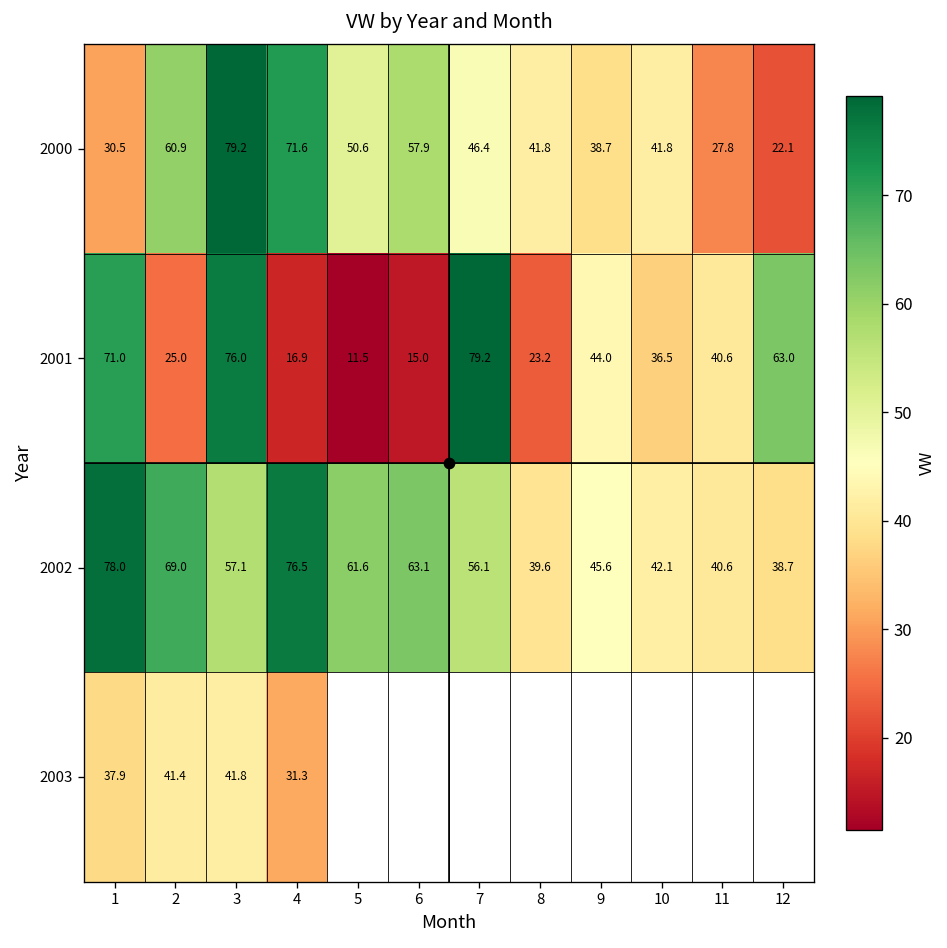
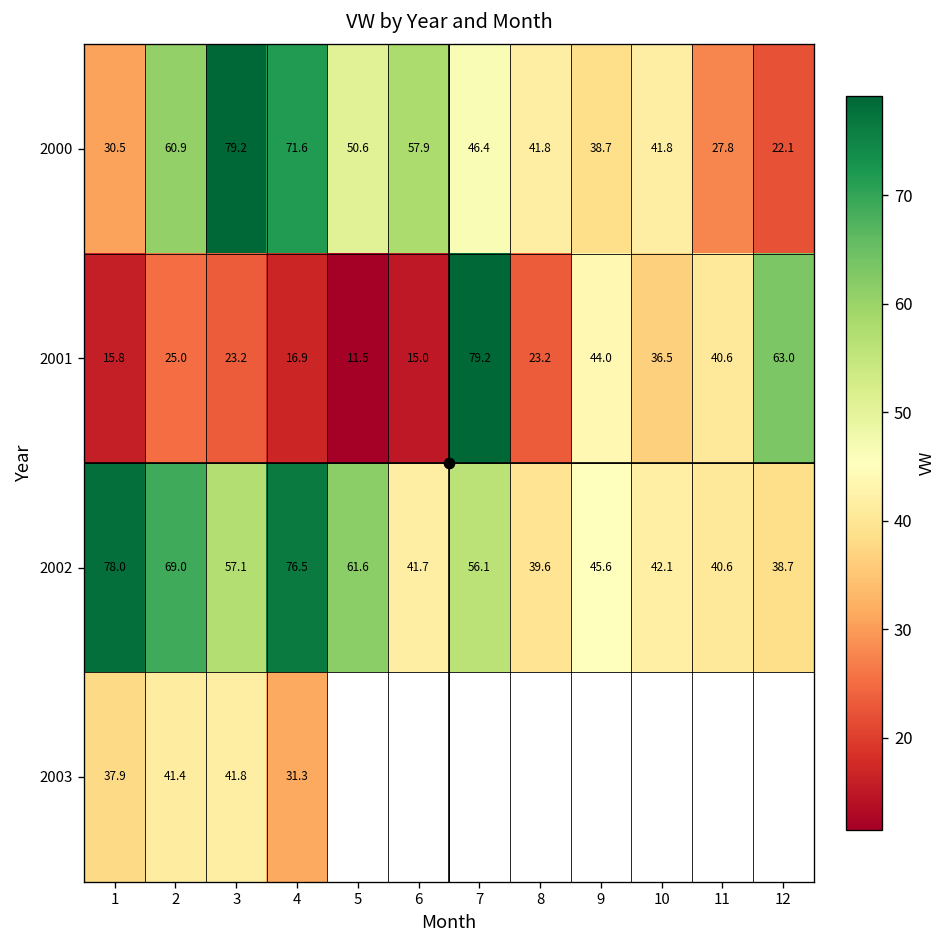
  {
    "2000": {
      "1": 30.5,
      "2": 60.9,
      "3": 79.2,
      "4": 71.6,
      "5": 50.6,
      "6": 57.9,
      "7": 46.4,
      "8": 41.8,
      "9": 38.7,
      "10": 41.8,
      "11": 27.8,
      "12": 22.1
    },
    "2001": {
-     "1": 71.0,
+     "1": 15.8,
      "2": 25.0,
-     "3": 76.0,
+     "3": 23.2,
      "4": 16.9,
      "5": 11.5,
      "6": 15.0,
      "7": 79.2,
      "8": 23.2,
      "9": 44.0,
      "10": 36.5,
      "11": 40.6,
      "12": 63.0
    },
    "2002": {
      "1": 78.0,
      "2": 69.0,
      "3": 57.1,
      "4": 76.5,
      "5": 61.6,
-     "6": 63.1,
+     "6": 41.7,
      "7": 56.1,
      "8": 39.6,
      "9": 45.6,
      "10": 42.1,
      "11": 40.6,
      "12": 38.7
    },
    "2003": {
      "1": 37.9,
      "2": 41.4,
      "3": 41.8,
      "4": 31.3
    }
  }
